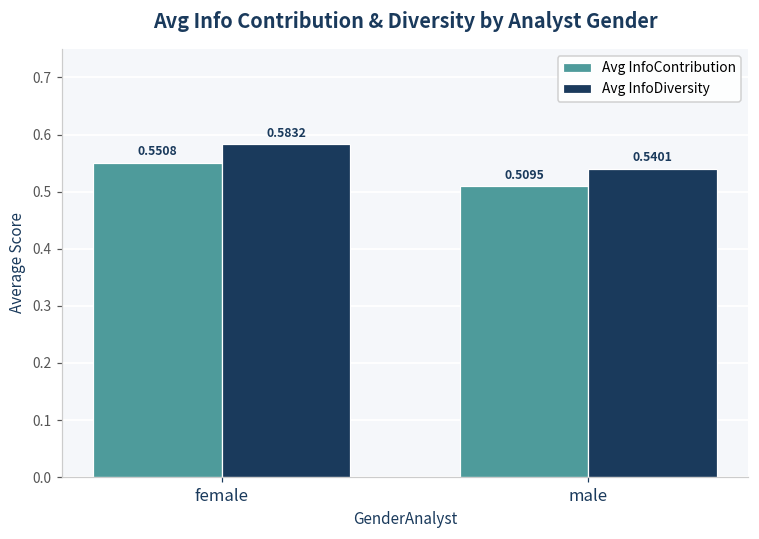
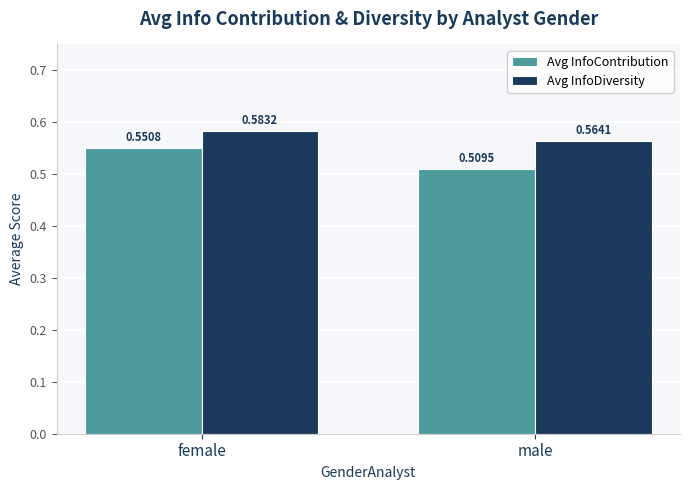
  {
    "Avg InfoContribution": {
      "female": 0.5508,
      "male": 0.5095
    },
    "Avg InfoDiversity": {
      "female": 0.5832,
-     "male": 0.5401
+     "male": 0.5641
    }
  }
